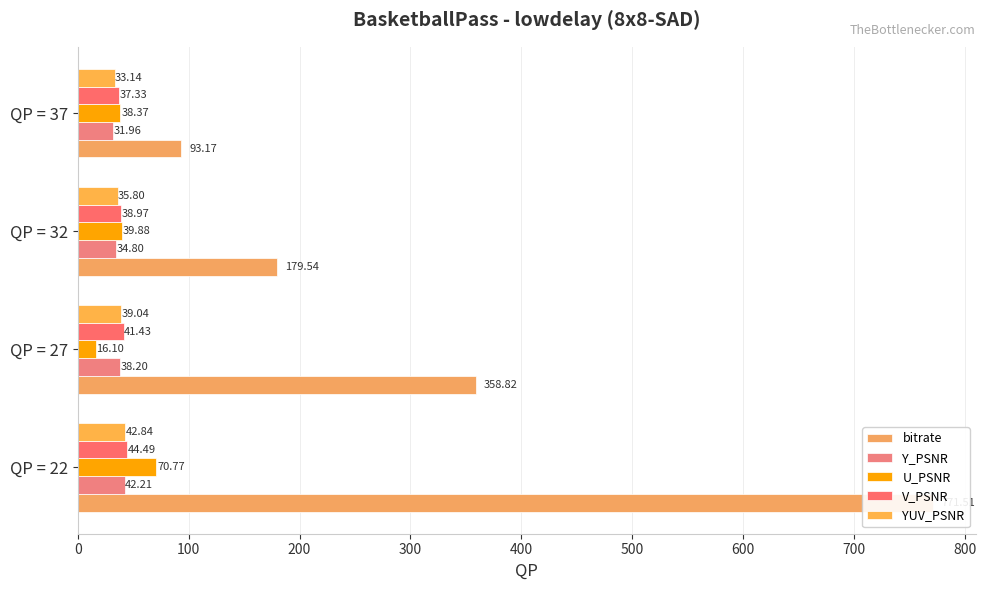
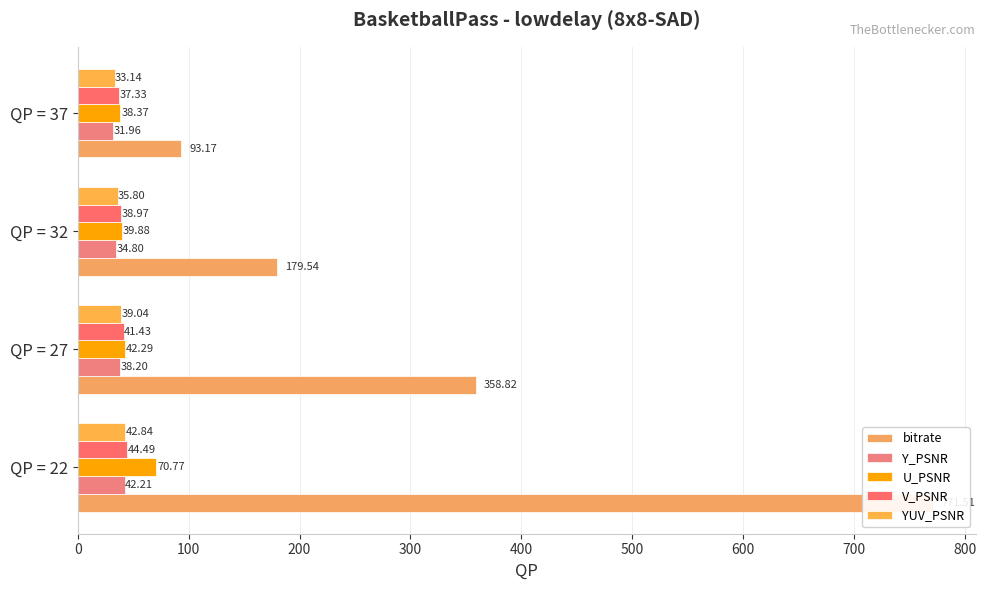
  {
    "U_PSNR": {
      "QP = 37": 38.37,
      "QP = 32": 39.88,
-     "QP = 27": 16.10,
+     "QP = 27": 42.29,
      "QP = 22": 70.77
    }
  }
